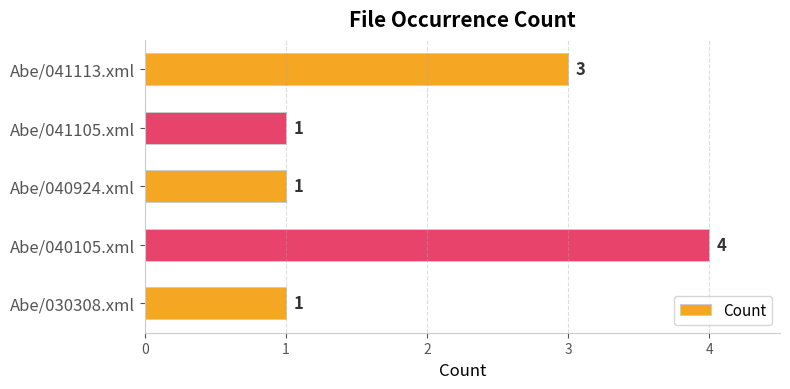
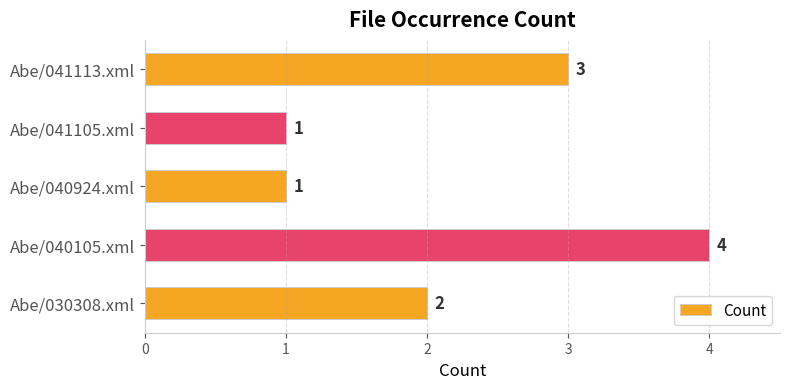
  {
    "Abe/041113.xml": 3,
    "Abe/041105.xml": 1,
    "Abe/040924.xml": 1,
    "Abe/040105.xml": 4,
-   "Abe/030308.xml": 1
+   "Abe/030308.xml": 2
  }
